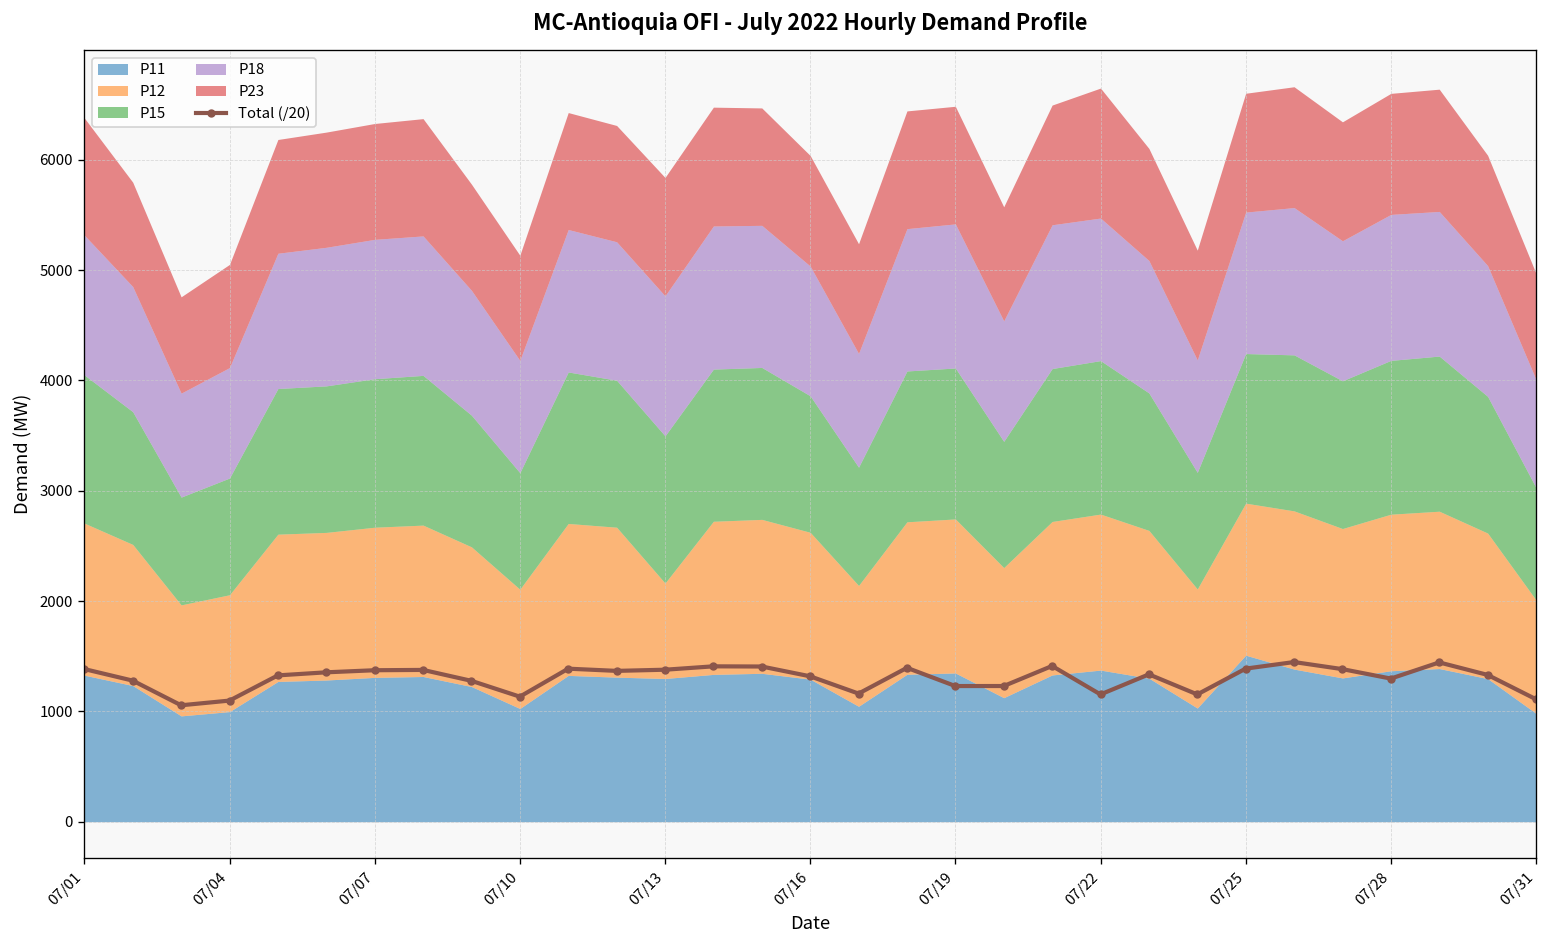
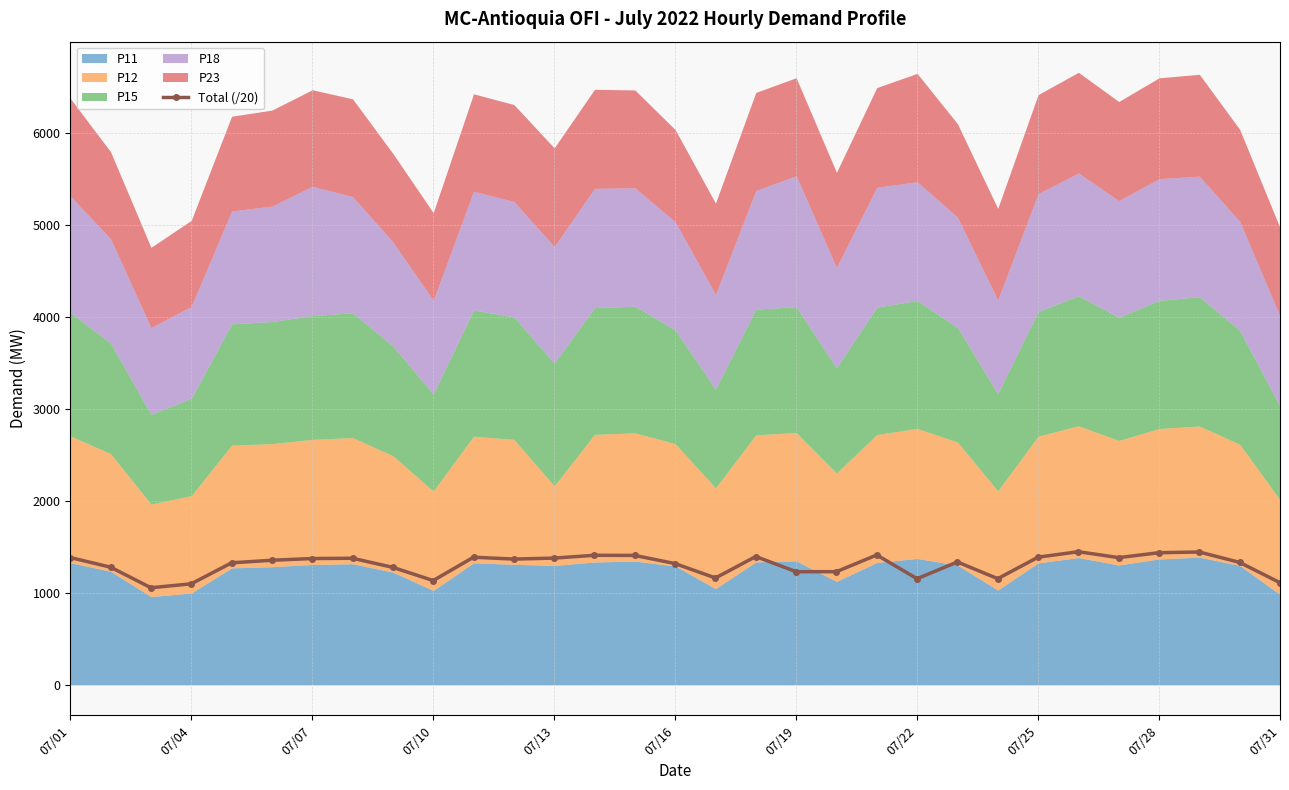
  {
    "Total (/20)": {
      "07/01": 1400,
      "07/04": 1100,
      "07/07": 1400,
      "07/10": 1100,
      "07/13": 1400,
      "07/19": 1200,
      "07/22": 1200,
      "07/25": 1400,
-     "07/28": 1300,
+     "07/28": 1400,
      "07/31": 1100
    },
    "P11": {
      "07/01": 1300,
      "07/04": 1000,
      "07/07": 1300,
      "07/10": 1000,
      "07/13": 1300,
      "07/19": 1300,
      "07/22": 1400,
-     "07/25": 1500,
+     "07/25": 1300,
      "07/28": 1400,
      "07/31": 1000
    },
    "P12": {
      "07/01": 1400,
      "07/04": 1100,
      "07/07": 1400,
      "07/10": 1100,
      "07/13": 900,
      "07/16": 1300,
      "07/19": 1400,
      "07/22": 1400,
      "07/25": 1400,
      "07/28": 1400,
      "07/31": 1000
    },
    "P15": {
      "07/01": 1300,
      "07/04": 1100,
      "07/07": 1300,
      "07/10": 1100,
      "07/13": 1300,
      "07/16": 1200,
      "07/19": 1400,
      "07/22": 1400,
      "07/25": 1400,
      "07/28": 1400,
      "07/31": 1000
    },
    "P18": {
      "07/01": 1300,
      "07/04": 1000,
-     "07/07": 1300,
+     "07/07": 1400,
      "07/10": 1000,
      "07/13": 1300,
      "07/16": 1200,
-     "07/19": 1300,
+     "07/19": 1400,
      "07/22": 1300,
      "07/25": 1300,
      "07/28": 1300,
      "07/31": 1000
    },
    "P23": {
      "07/01": 1100,
      "07/04": 900,
      "07/07": 1100,
      "07/10": 1000,
      "07/13": 1100,
      "07/16": 1000,
      "07/19": 1100,
      "07/22": 1200,
      "07/25": 1100,
      "07/28": 1100,
      "07/31": 1000
    }
  }
